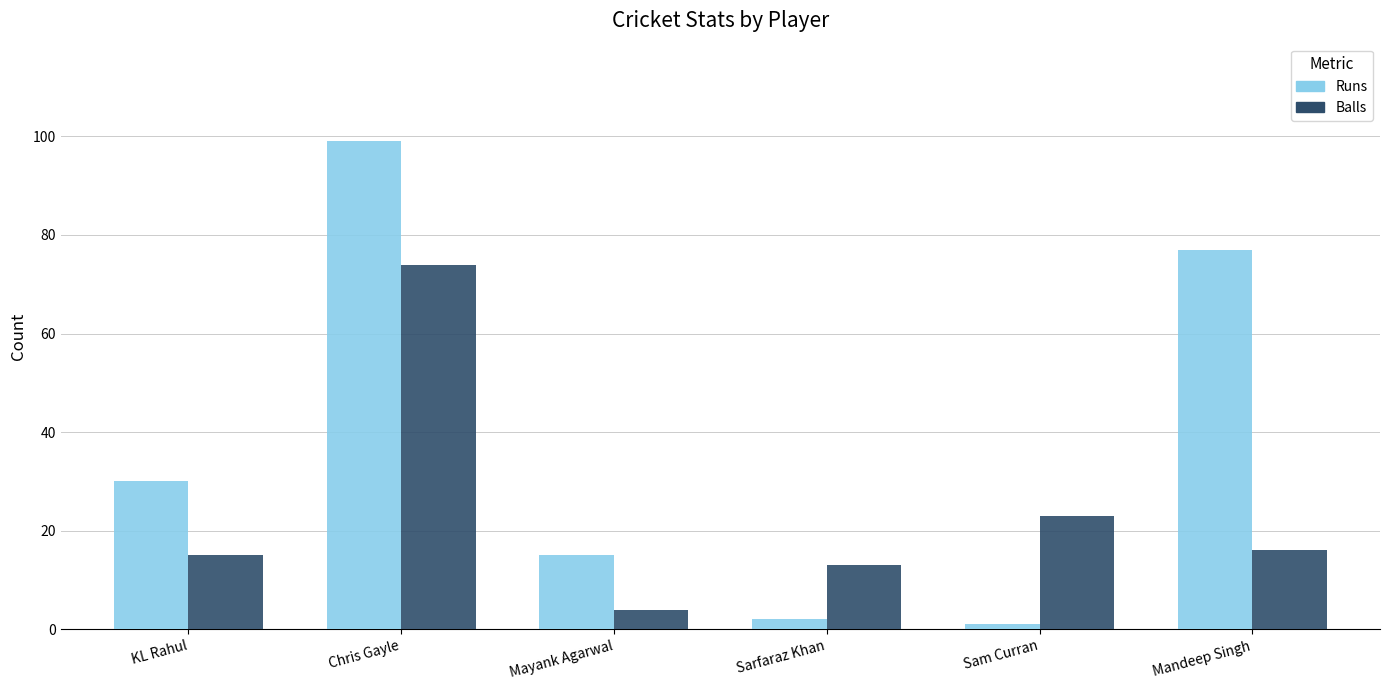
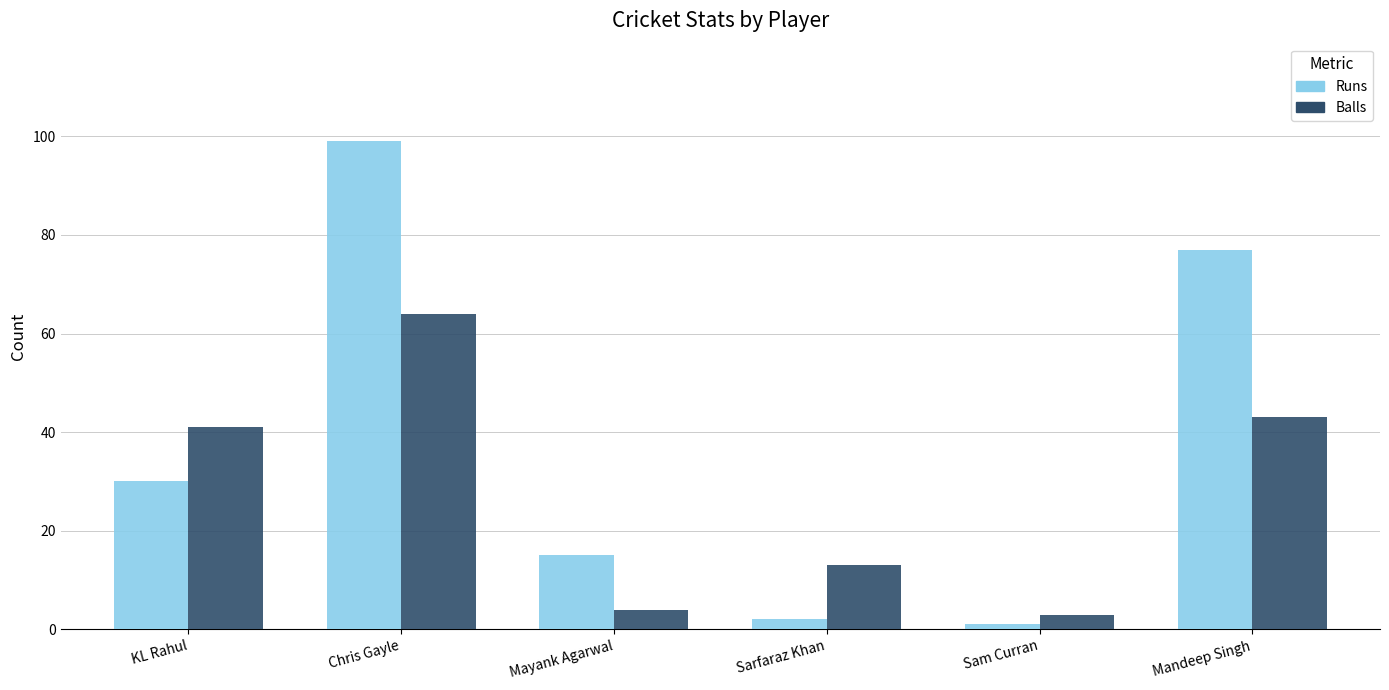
  {
    "Runs": {
      "KL Rahul": 30,
      "Chris Gayle": 99,
      "Mayank Agarwal": 15,
      "Sarfaraz Khan": 2,
      "Sam Curran": 1,
      "Mandeep Singh": 77
    },
    "Balls": {
-     "KL Rahul": 15,
-     "Chris Gayle": 74,
+     "KL Rahul": 41,
+     "Chris Gayle": 64,
      "Mayank Agarwal": 4,
      "Sarfaraz Khan": 13,
-     "Sam Curran": 23,
-     "Mandeep Singh": 16
+     "Sam Curran": 3,
+     "Mandeep Singh": 43
    }
  }
